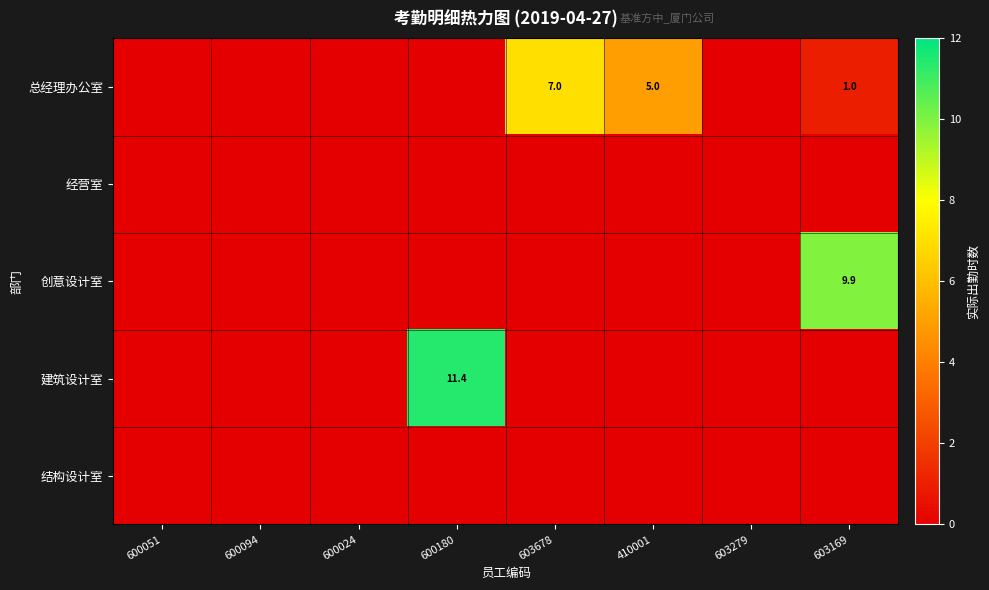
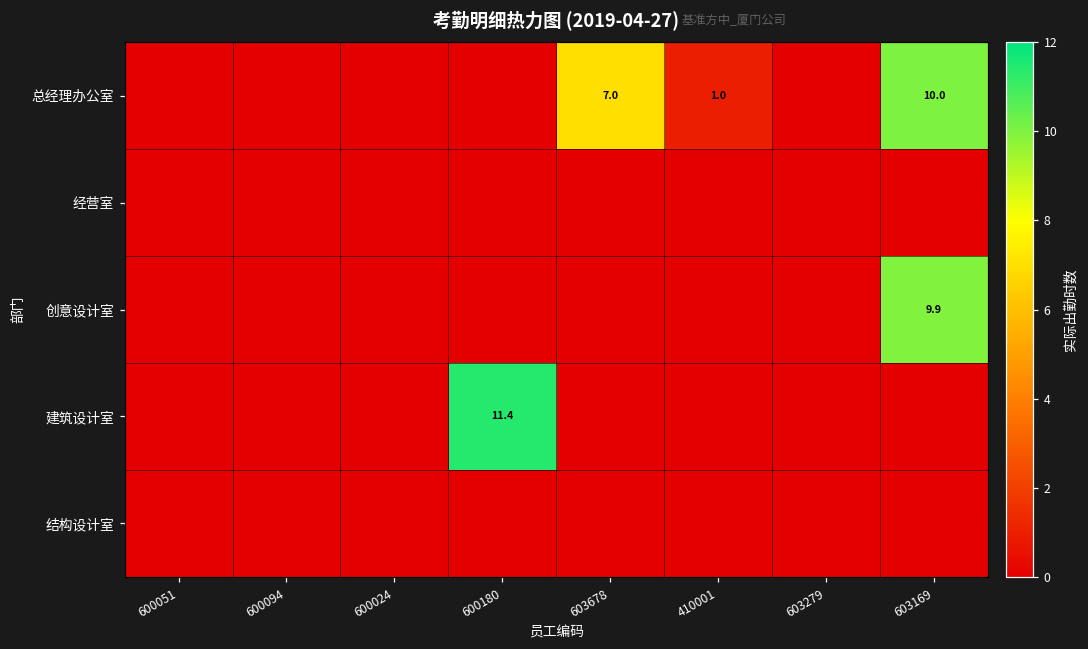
  {
    "总经理办公室": {
      "603678": 7.0,
-     "410001": 5.0,
-     "603169": 1.0
+     "410001": 1.0,
+     "603169": 10.0
    },
    "创意设计室": {
      "603169": 9.9
    },
    "建筑设计室": {
      "600180": 11.4
    }
  }
